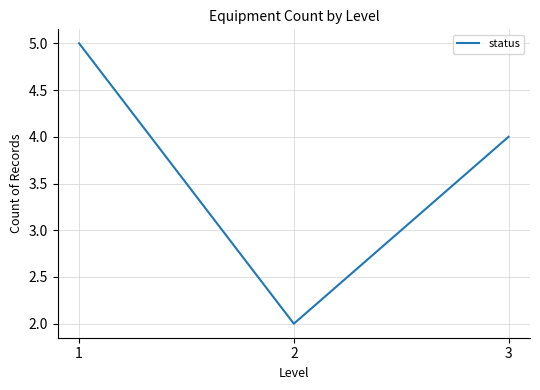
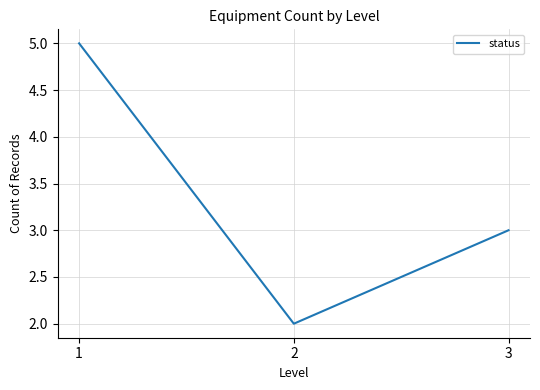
  {
    "1": 5,
    "2": 2,
-   "3": 4
+   "3": 3
  }
